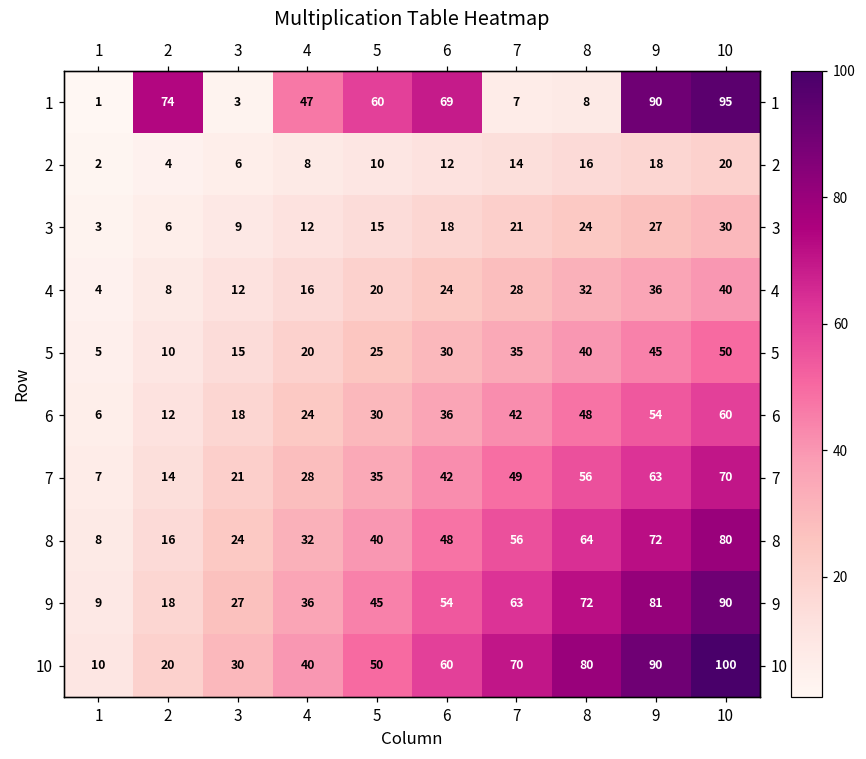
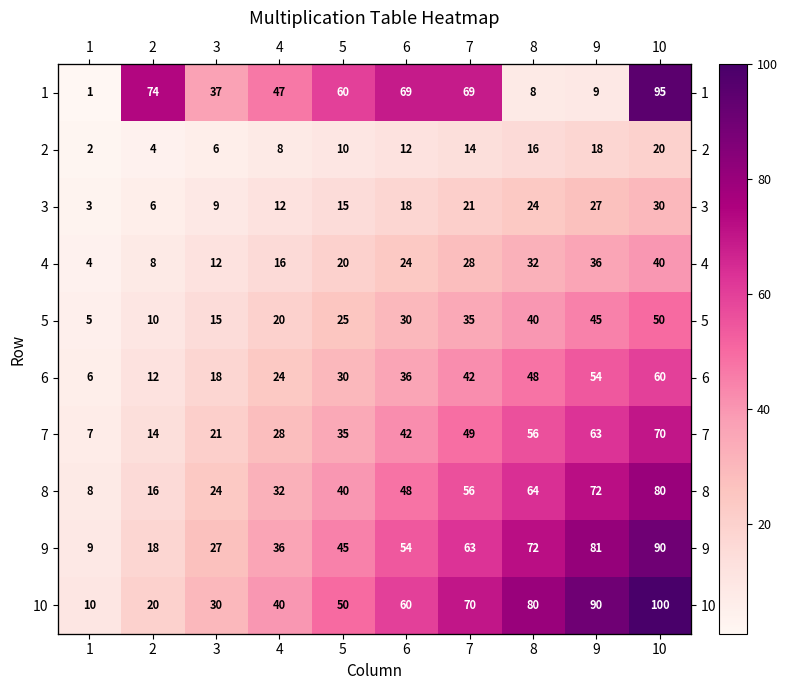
  {
    "1": {
      "1": 1,
      "2": 74,
-     "3": 3,
+     "3": 37,
      "4": 47,
      "5": 60,
      "6": 69,
-     "7": 7,
+     "7": 69,
      "8": 8,
-     "9": 90,
+     "9": 9,
      "10": 95
    },
    "2": {
      "1": 2,
      "2": 4,
      "3": 6,
      "4": 8,
      "5": 10,
      "6": 12,
      "7": 14,
      "8": 16,
      "9": 18,
      "10": 20
    },
    "3": {
      "1": 3,
      "2": 6,
      "3": 9,
      "4": 12,
      "5": 15,
      "6": 18,
      "7": 21,
      "8": 24,
      "9": 27,
      "10": 30
    },
    "4": {
      "1": 4,
      "2": 8,
      "3": 12,
      "4": 16,
      "5": 20,
      "6": 24,
      "7": 28,
      "8": 32,
      "9": 36,
      "10": 40
    },
    "5": {
      "1": 5,
      "2": 10,
      "3": 15,
      "4": 20,
      "5": 25,
      "6": 30,
      "7": 35,
      "8": 40,
      "9": 45,
      "10": 50
    },
    "6": {
      "1": 6,
      "2": 12,
      "3": 18,
      "4": 24,
      "5": 30,
      "6": 36,
      "7": 42,
      "8": 48,
      "9": 54,
      "10": 60
    },
    "7": {
      "1": 7,
      "2": 14,
      "3": 21,
      "4": 28,
      "5": 35,
      "6": 42,
      "7": 49,
      "8": 56,
      "9": 63,
      "10": 70
    },
    "8": {
      "1": 8,
      "2": 16,
      "3": 24,
      "4": 32,
      "5": 40,
      "6": 48,
      "7": 56,
      "8": 64,
      "9": 72,
      "10": 80
    },
    "9": {
      "1": 9,
      "2": 18,
      "3": 27,
      "4": 36,
      "5": 45,
      "6": 54,
      "7": 63,
      "8": 72,
      "9": 81,
      "10": 90
    },
    "10": {
      "1": 10,
      "2": 20,
      "3": 30,
      "4": 40,
      "5": 50,
      "6": 60,
      "7": 70,
      "8": 80,
      "9": 90,
      "10": 100
    }
  }
